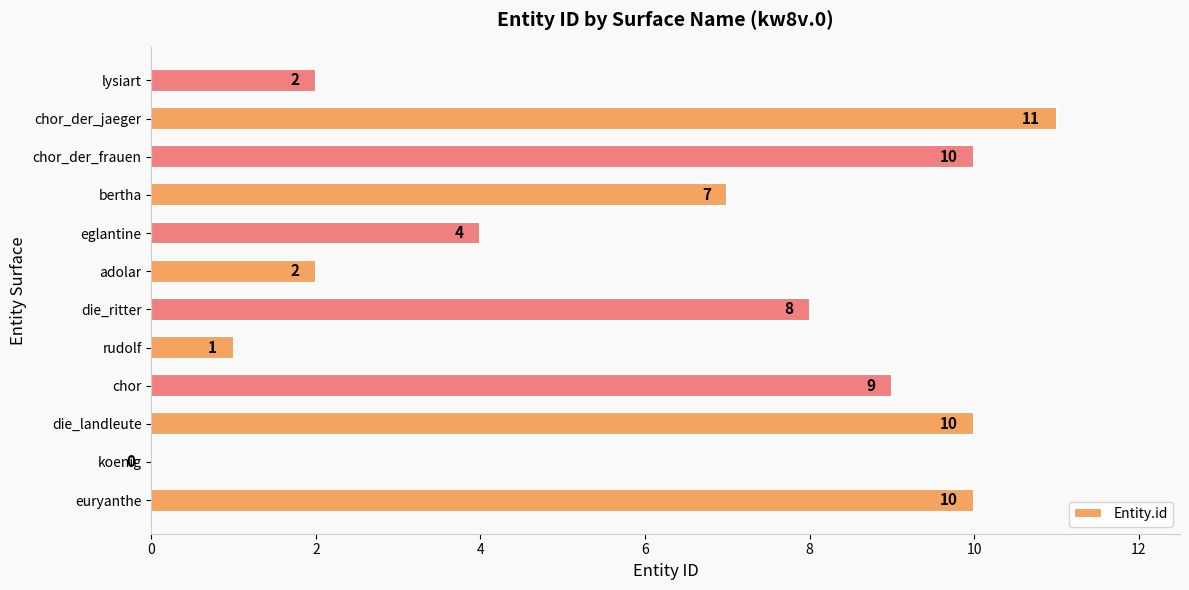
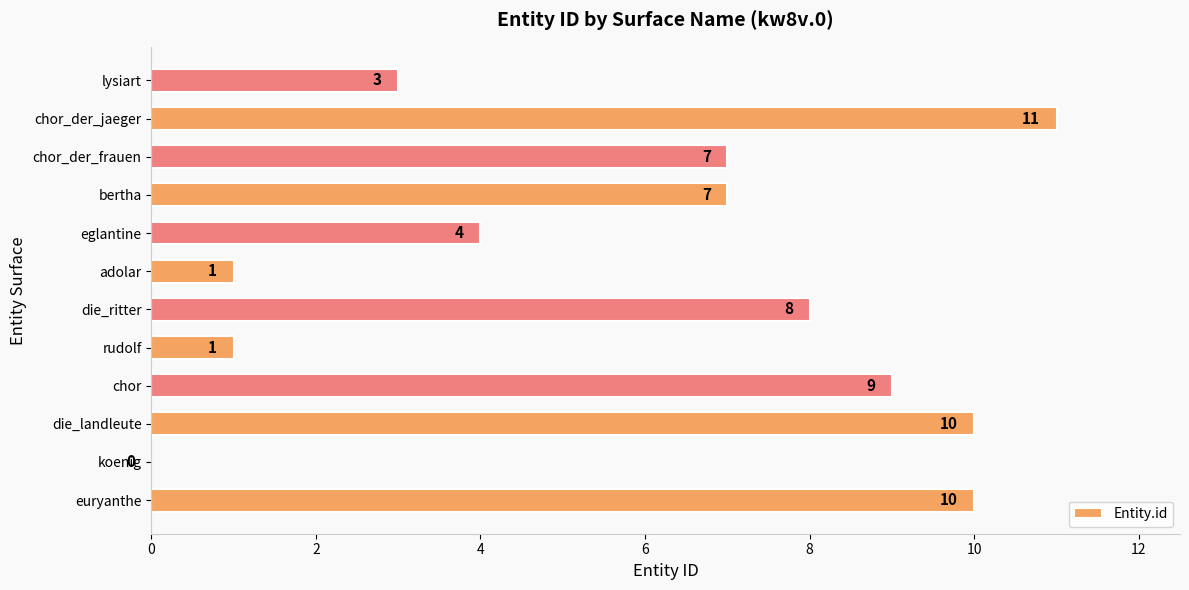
  {
-   "lysiart": 2,
+   "lysiart": 3,
    "chor_der_jaeger": 11,
-   "chor_der_frauen": 10,
+   "chor_der_frauen": 7,
    "bertha": 7,
    "eglantine": 4,
-   "adolar": 2,
+   "adolar": 1,
    "die_ritter": 8,
    "rudolf": 1,
    "chor": 9,
    "die_landleute": 10,
    "koenig": 0,
    "euryanthe": 10
  }
